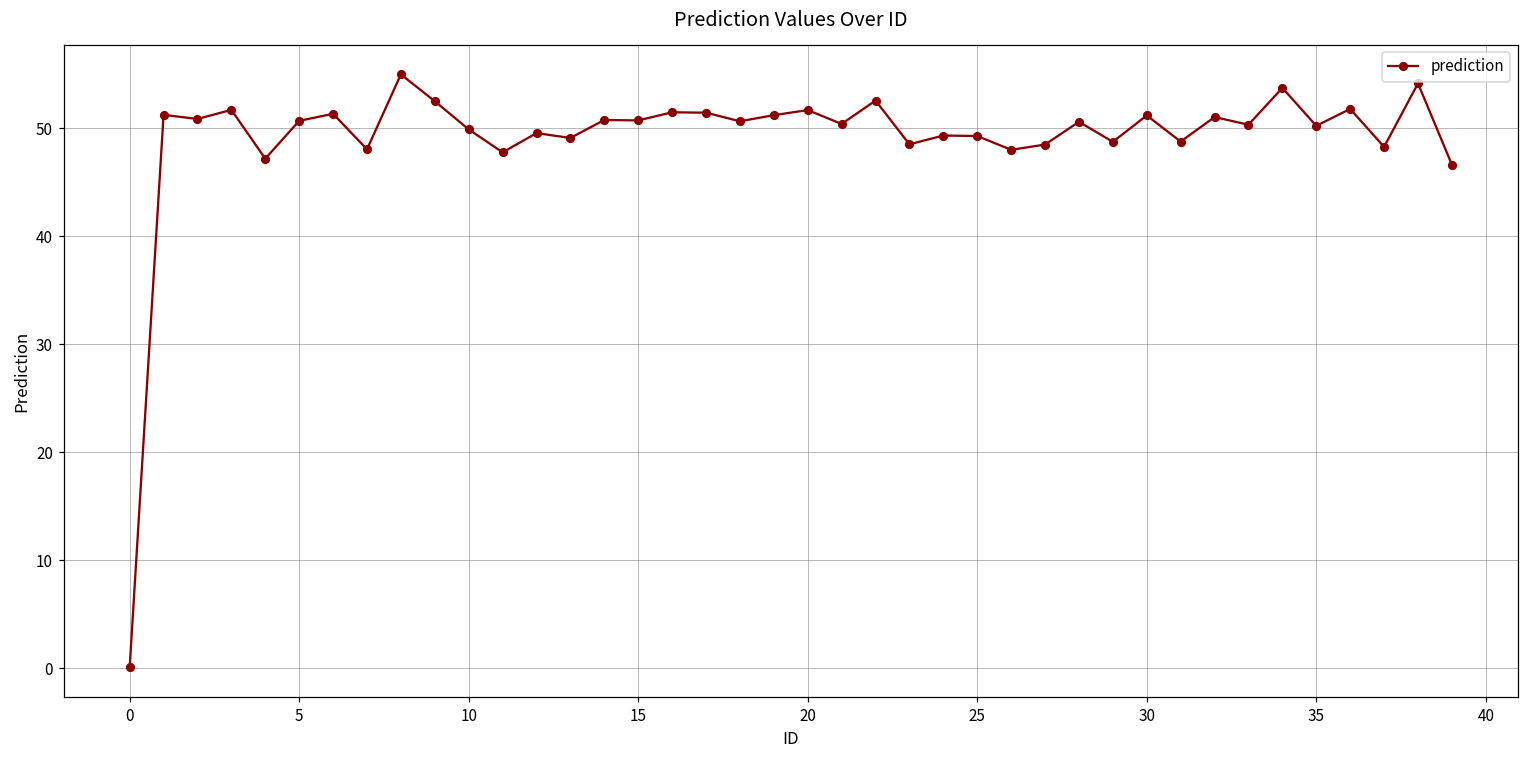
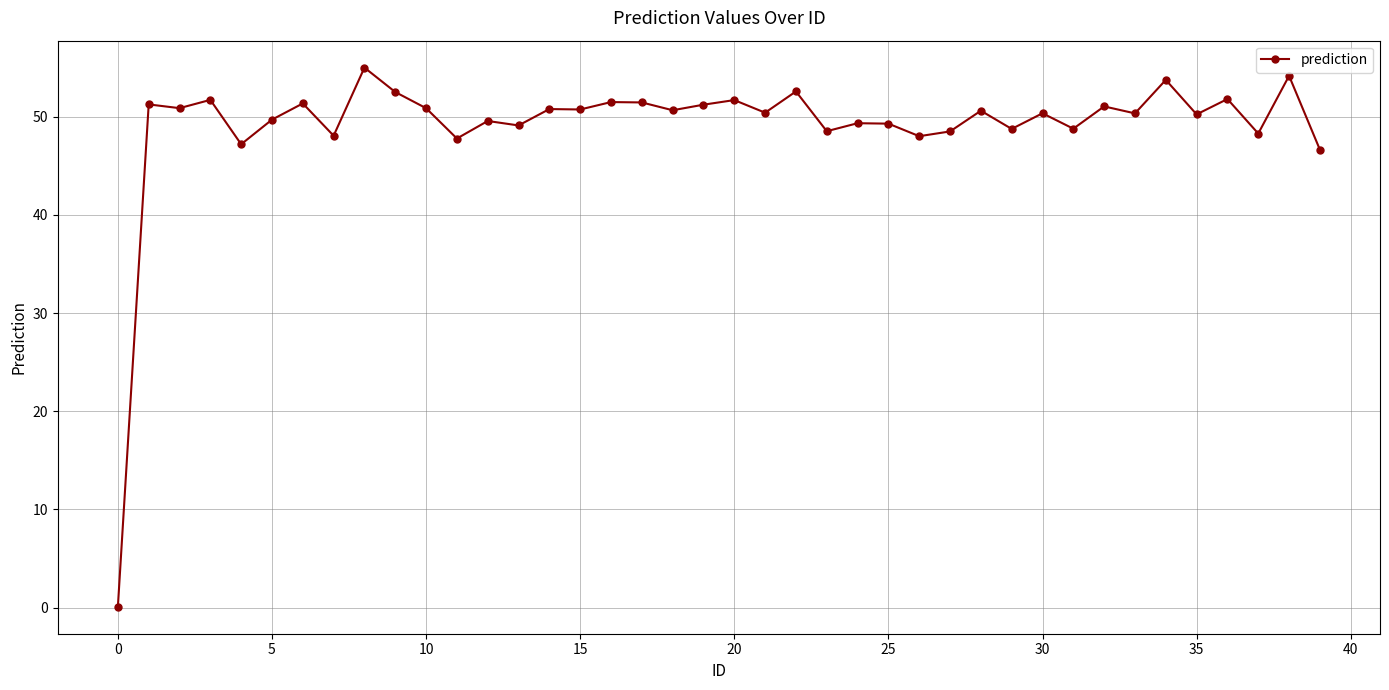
  {
    "0": 0,
-   "5": 51,
-   "10": 50,
+   "5": 50,
+   "10": 51,
    "15": 51,
    "20": 52,
    "25": 49,
-   "30": 51,
+   "30": 50,
    "35": 50
  }
